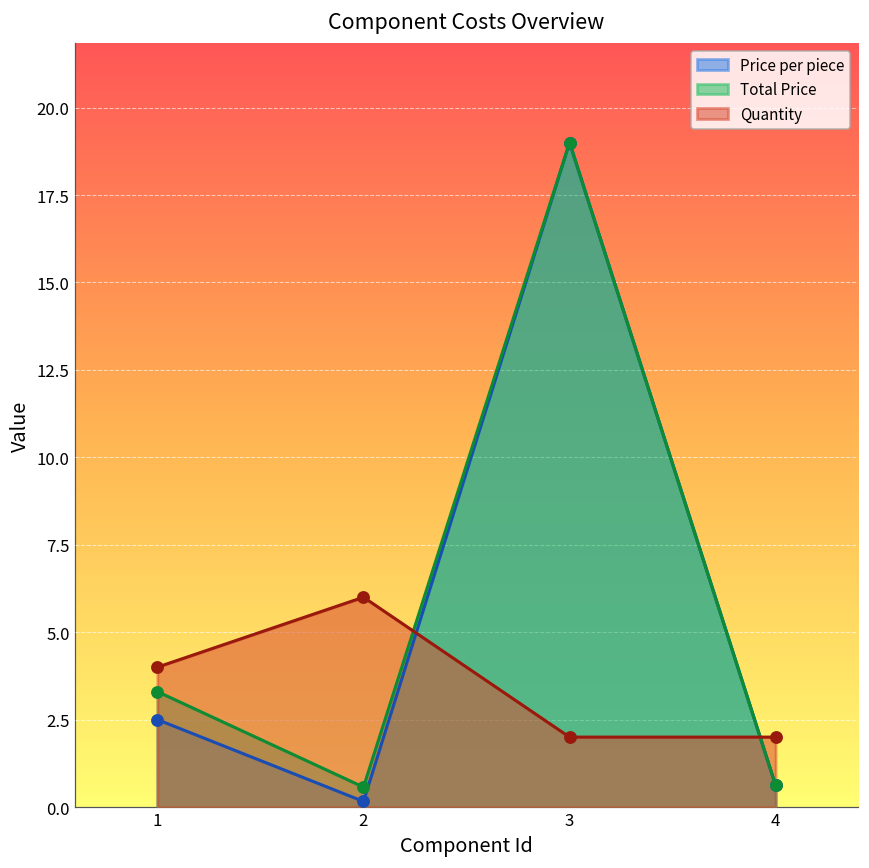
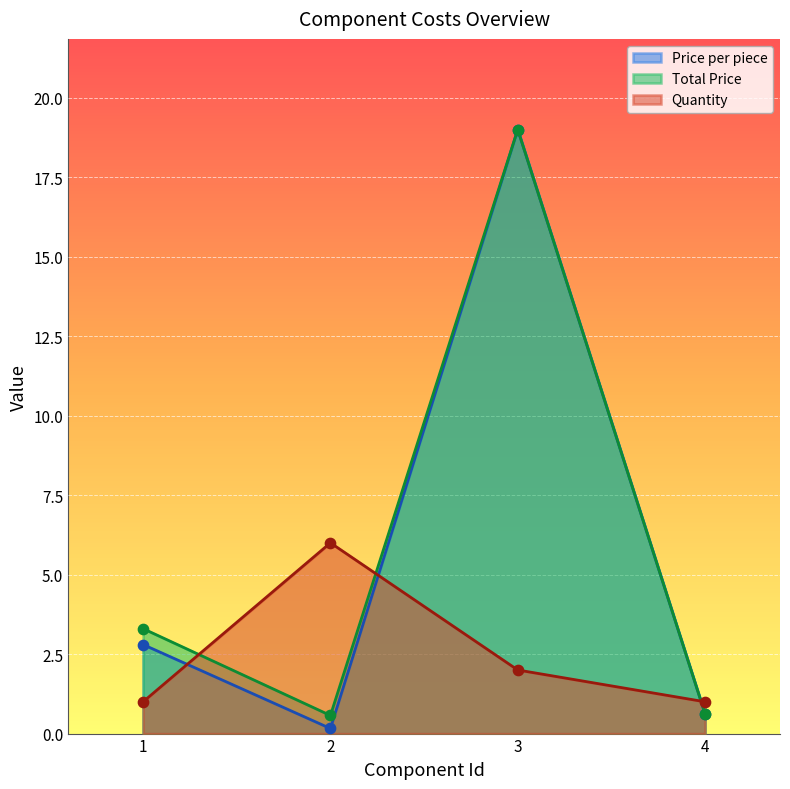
  {
    "Price per piece": {
-     "1": 2.5,
+     "1": 2.8,
      "2": 0.2
    },
    "Total Price": {
      "1": 3.3,
      "2": 0.6
    },
    "Quantity": {
-     "1": 4,
+     "1": 1,
      "2": 6,
      "3": 2,
-     "4": 2
+     "4": 1
    }
  }
